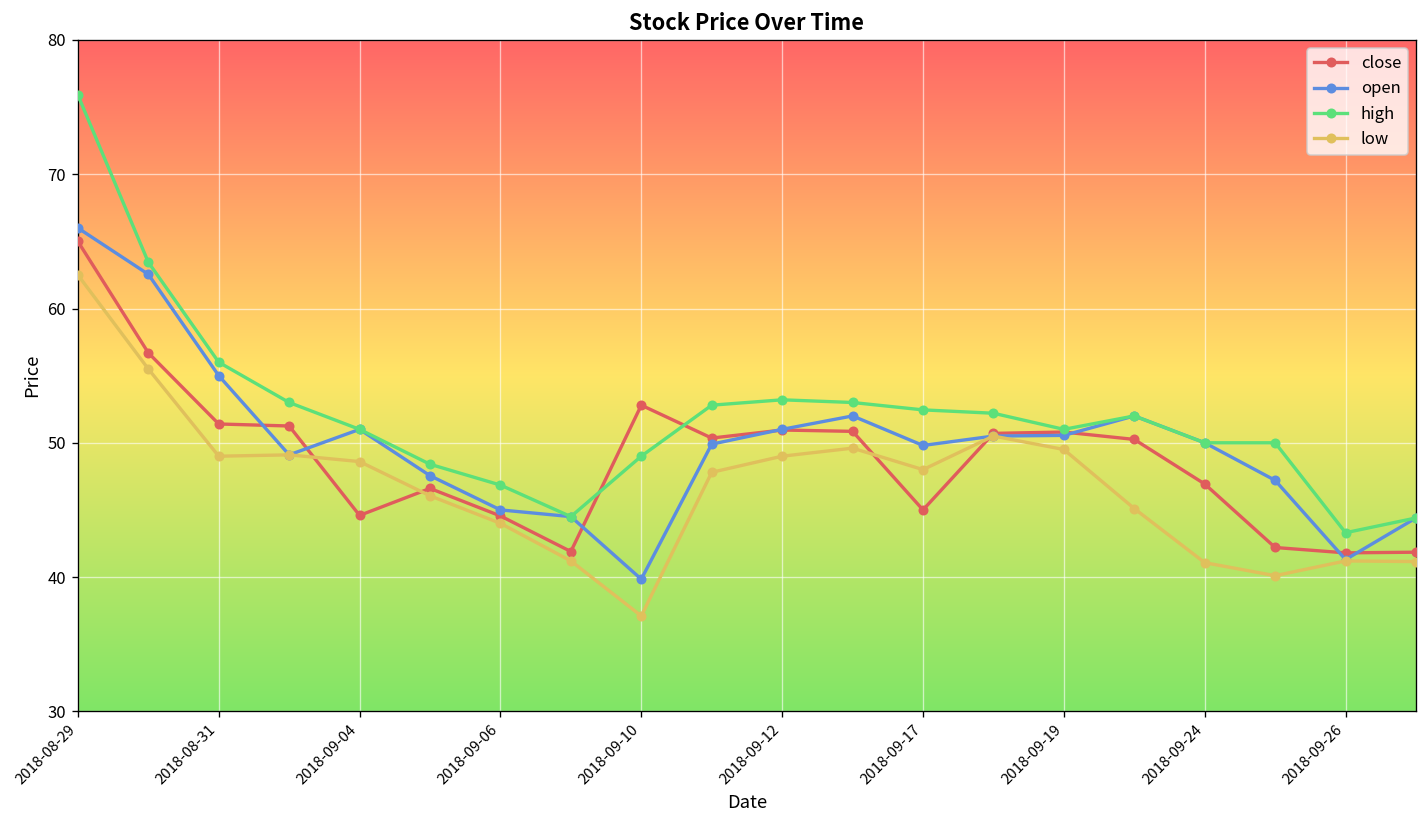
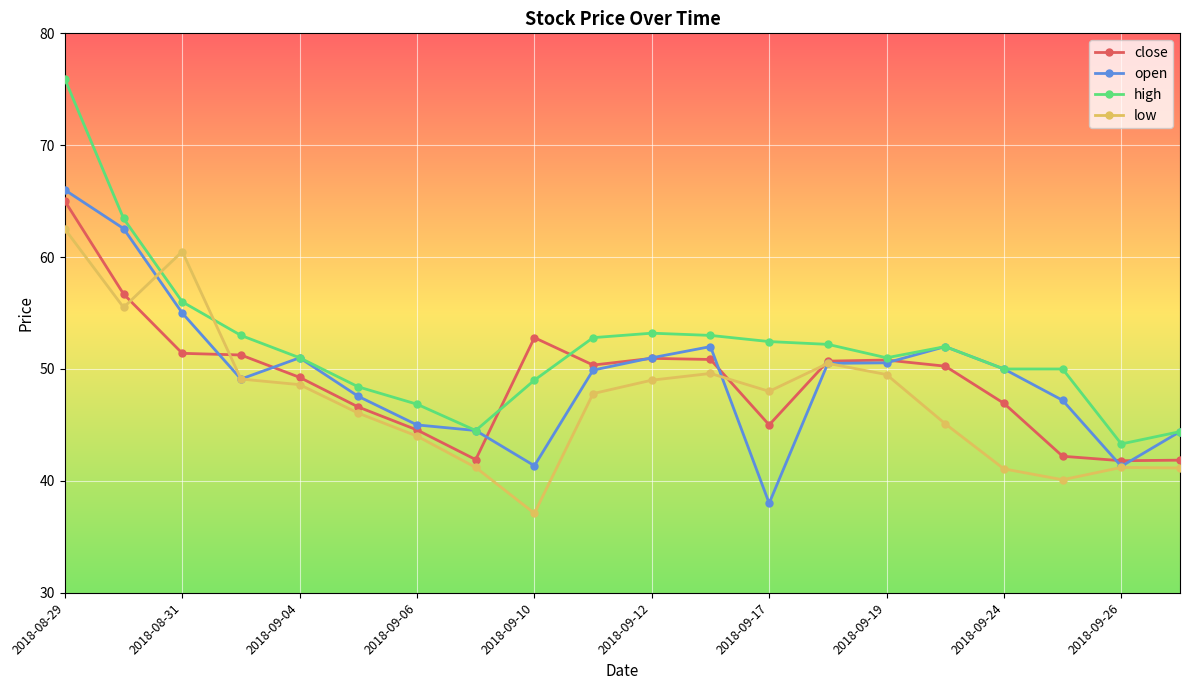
  {
    "close": {
      "2018-08-29": 65.0,
      "2018-08-31": 51.4,
-     "2018-09-04": 44.6,
+     "2018-09-04": 49.3,
      "2018-09-06": 44.6,
      "2018-09-10": 52.8,
      "2018-09-17": 45.0,
      "2018-09-24": 46.9,
      "2018-09-26": 41.8
    },
    "open": {
      "2018-08-29": 66.0,
      "2018-08-31": 55.0,
      "2018-09-06": 45.0,
-     "2018-09-10": 39.8,
-     "2018-09-17": 49.8,
+     "2018-09-10": 41.4,
+     "2018-09-17": 38.0,
      "2018-09-19": 50.6
    },
    "high": {
      "2018-08-29": 75.9,
      "2018-08-31": 56.0,
      "2018-09-06": 46.9,
      "2018-09-10": 49.0,
      "2018-09-12": 53.2,
      "2018-09-17": 52.5,
      "2018-09-26": 43.3
    },
    "low": {
      "2018-08-29": 62.5,
-     "2018-08-31": 49.0,
+     "2018-08-31": 60.5,
      "2018-09-04": 48.6,
      "2018-09-06": 44.0,
      "2018-09-10": 37.1,
      "2018-09-12": 49.0,
      "2018-09-17": 48.0,
      "2018-09-19": 49.5,
      "2018-09-24": 41.1
    }
  }
